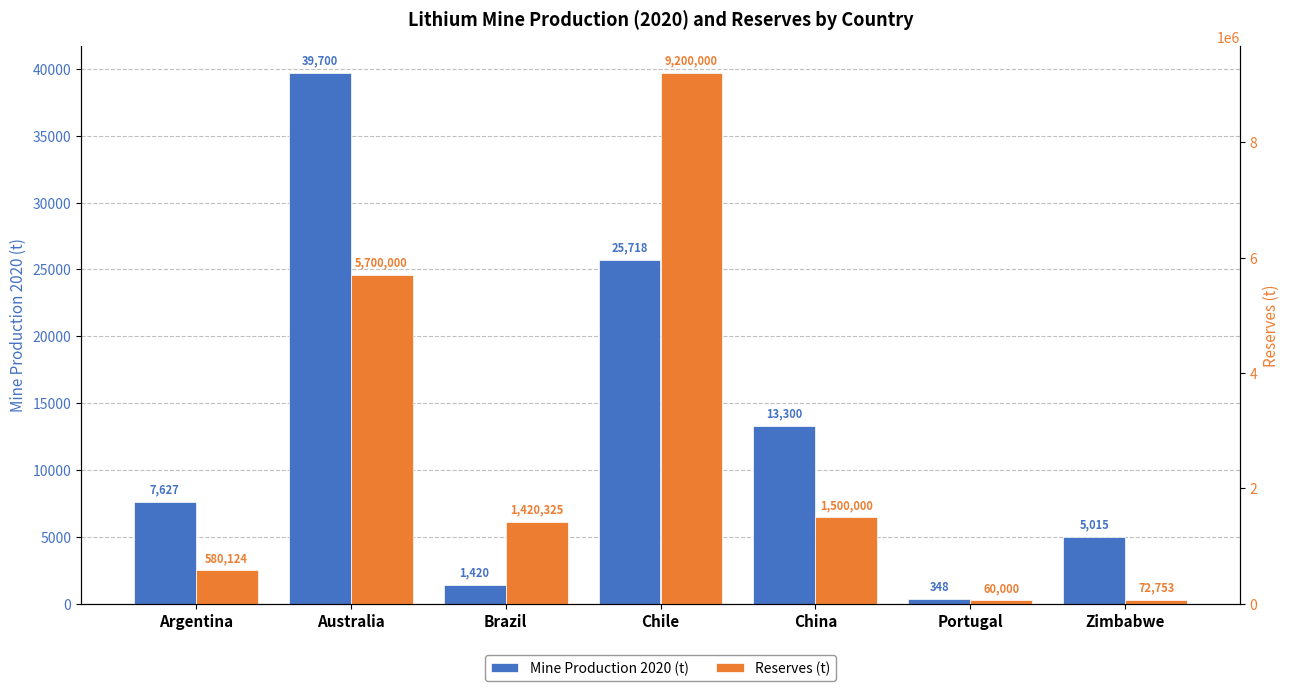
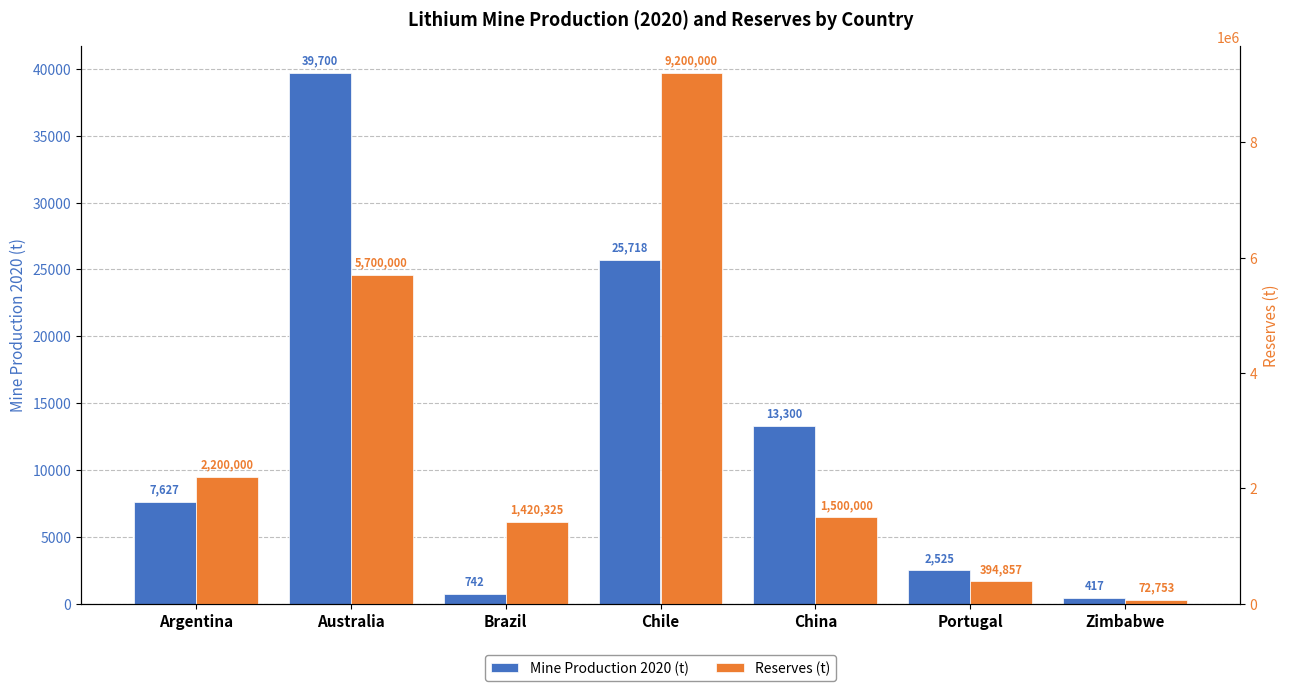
  {
    "Mine Production 2020 (t)": {
      "Argentina": "7,627",
      "Australia": "39,700",
-     "Brazil": "1,420",
+     "Brazil": "742",
      "Chile": "25,718",
      "China": "13,300",
-     "Portugal": "348",
-     "Zimbabwe": "5,015"
+     "Portugal": "2,525",
+     "Zimbabwe": "417"
    },
    "Reserves (t)": {
-     "Argentina": "580,124",
+     "Argentina": "2,200,000",
      "Australia": "5,700,000",
      "Brazil": "1,420,325",
      "Chile": "9,200,000",
      "China": "1,500,000",
-     "Portugal": "60,000",
+     "Portugal": "394,857",
      "Zimbabwe": "72,753"
    }
  }
